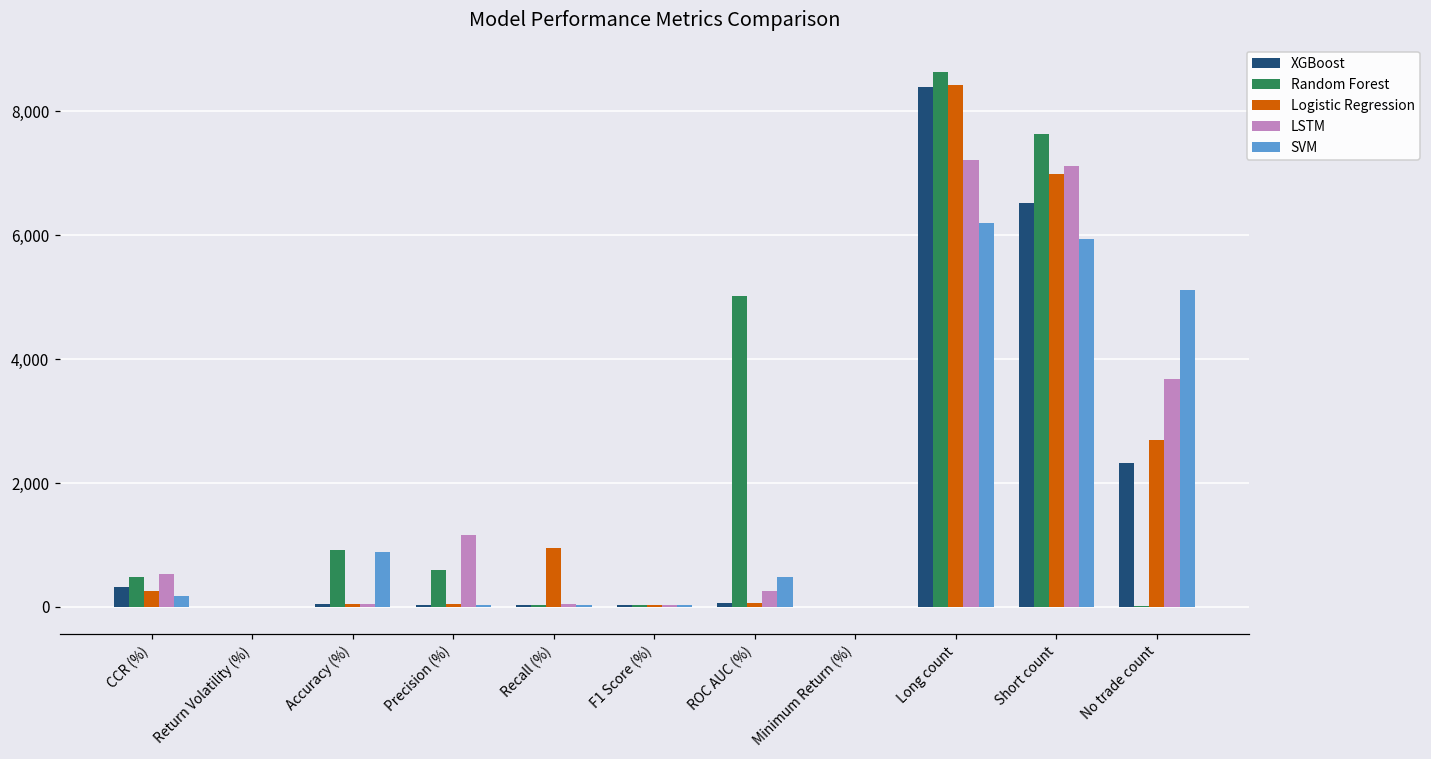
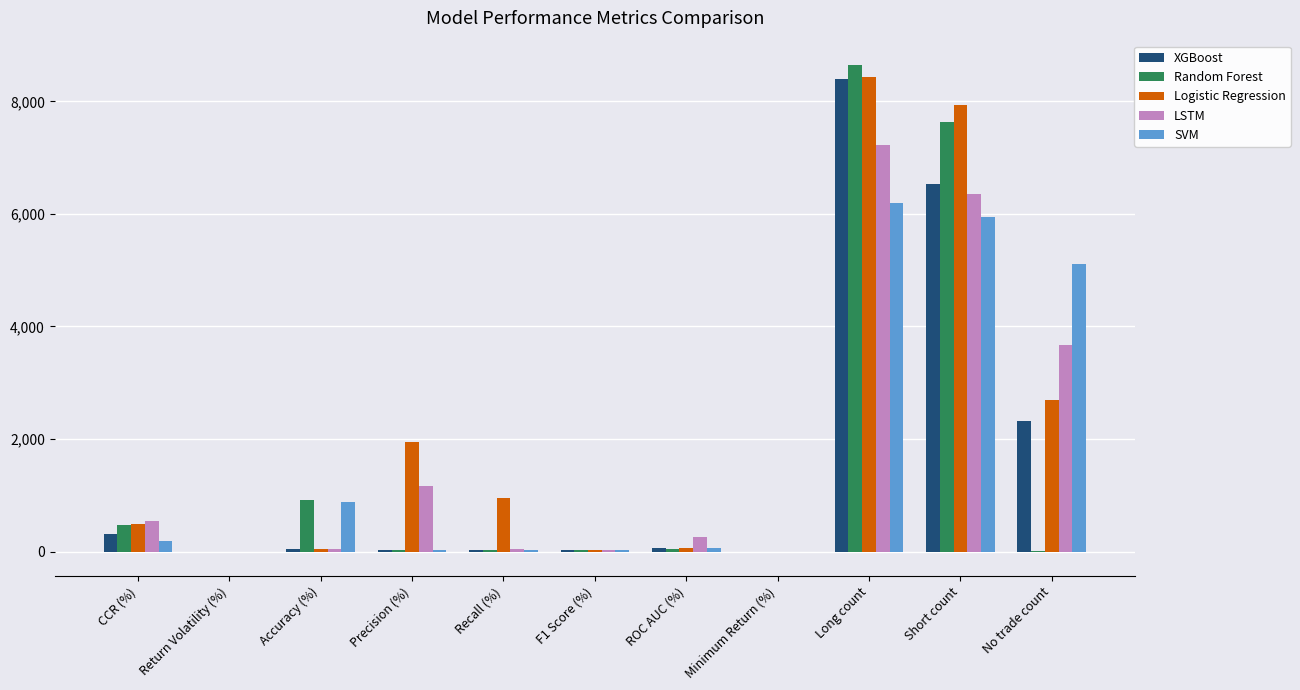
  {
    "XGBoost": {
      "CCR (%)": "300",
      "Accuracy (%)": "0",
      "ROC AUC (%)": "100",
      "Long count": "8,400",
      "Short count": "6,500",
      "No trade count": "2,300"
    },
    "Random Forest": {
      "CCR (%)": "500",
      "Accuracy (%)": "900",
-     "Precision (%)": "600",
-     "ROC AUC (%)": "5,000",
+     "Precision (%)": "0",
+     "ROC AUC (%)": "100",
      "Long count": "8,600",
      "Short count": "7,600"
    },
    "Logistic Regression": {
-     "CCR (%)": "300",
+     "CCR (%)": "500",
      "Accuracy (%)": "0",
-     "Precision (%)": "0",
+     "Precision (%)": "1,900",
      "Recall (%)": "1,000",
      "ROC AUC (%)": "100",
      "Long count": "8,400",
-     "Short count": "7,000",
+     "Short count": "7,900",
      "No trade count": "2,700"
    },
    "LSTM": {
      "CCR (%)": "500",
      "Precision (%)": "1,200",
      "ROC AUC (%)": "300",
      "Long count": "7,200",
-     "Short count": "7,100",
+     "Short count": "6,400",
      "No trade count": "3,700"
    },
    "SVM": {
      "CCR (%)": "200",
      "Accuracy (%)": "900",
-     "ROC AUC (%)": "500",
+     "ROC AUC (%)": "100",
      "Long count": "6,200",
      "Short count": "5,900",
      "No trade count": "5,100"
    }
  }
